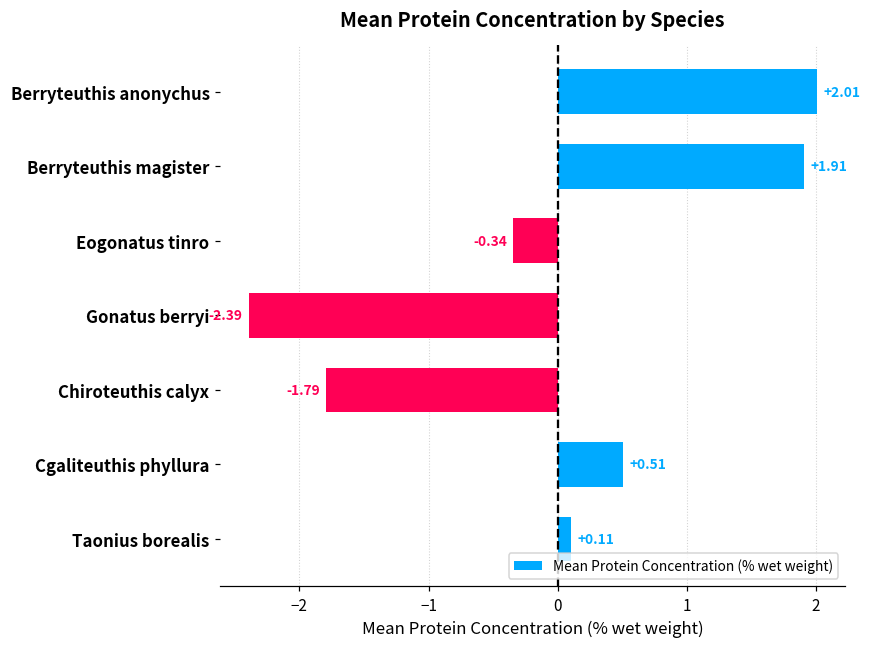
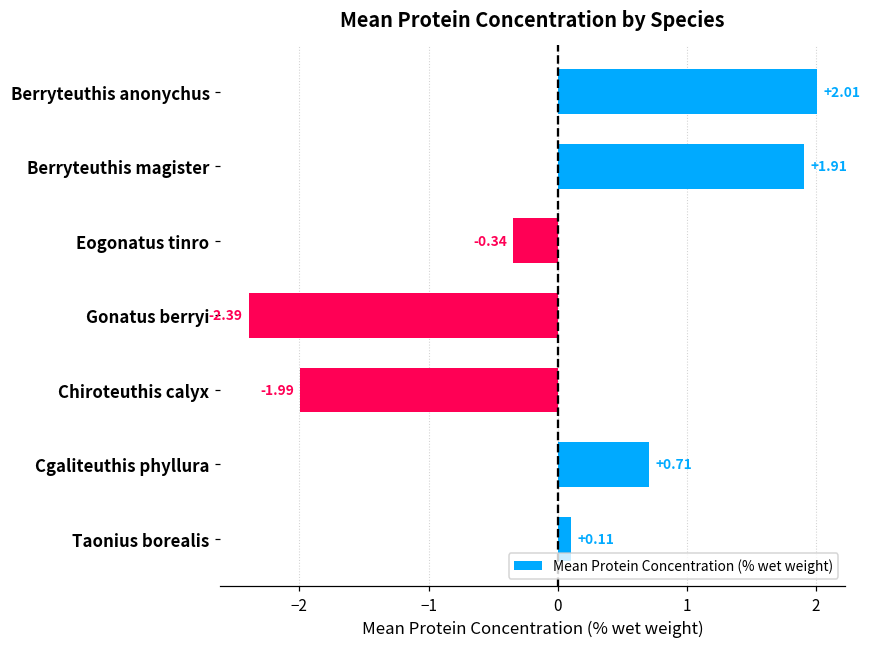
  {
    "Berryteuthis anonychus": "+2.01",
    "Berryteuthis magister": "+1.91",
    "Eogonatus tinro": "-0.34",
    "Gonatus berryi": "-2.39",
-   "Chiroteuthis calyx": "-1.79",
-   "Cgaliteuthis phyllura": "+0.51",
+   "Chiroteuthis calyx": "-1.99",
+   "Cgaliteuthis phyllura": "+0.71",
    "Taonius borealis": "+0.11"
  }
